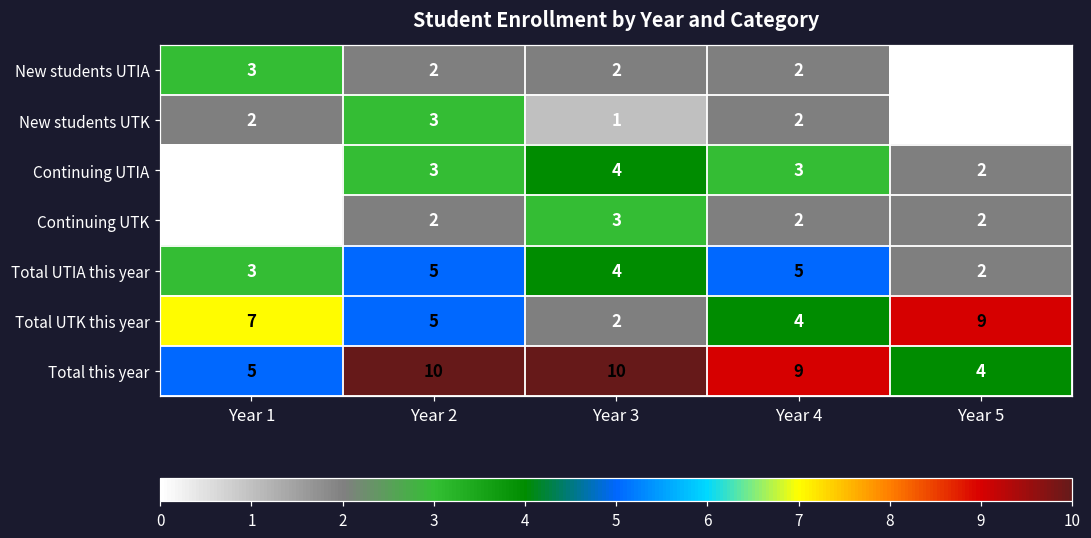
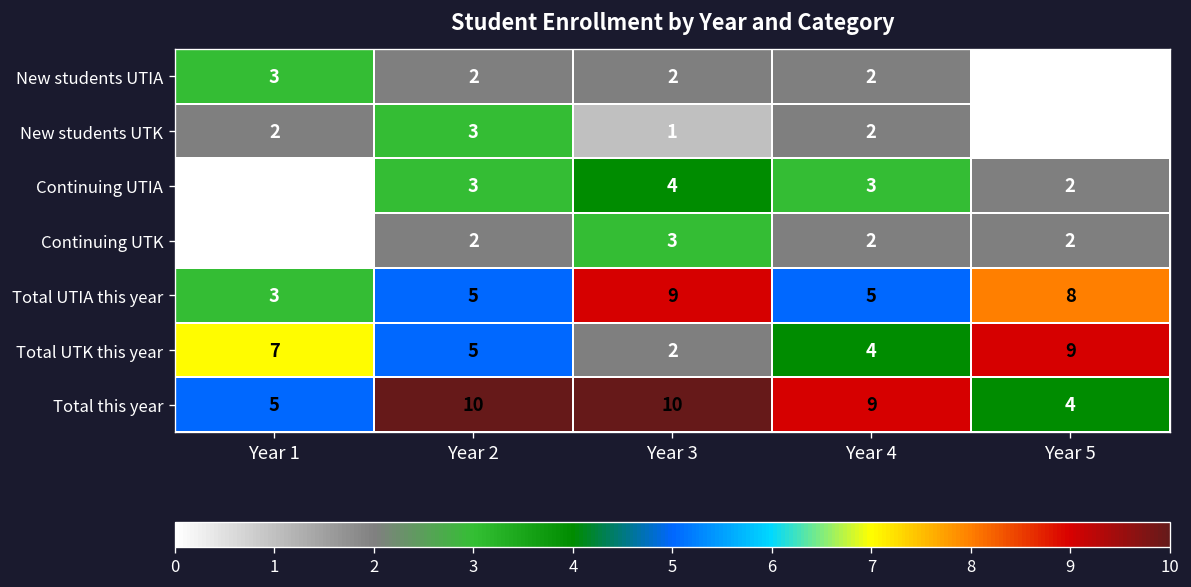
  {
    "New students UTIA": {
      "Year 1": 3,
      "Year 2": 2,
      "Year 3": 2,
      "Year 4": 2
    },
    "New students UTK": {
      "Year 1": 2,
      "Year 2": 3,
      "Year 3": 1,
      "Year 4": 2
    },
    "Continuing UTIA": {
      "Year 2": 3,
      "Year 3": 4,
      "Year 4": 3,
      "Year 5": 2
    },
    "Continuing UTK": {
      "Year 2": 2,
      "Year 3": 3,
      "Year 4": 2,
      "Year 5": 2
    },
    "Total UTIA this year": {
      "Year 1": 3,
      "Year 2": 5,
-     "Year 3": 4,
+     "Year 3": 9,
      "Year 4": 5,
-     "Year 5": 2
+     "Year 5": 8
    },
    "Total UTK this year": {
      "Year 1": 7,
      "Year 2": 5,
      "Year 3": 2,
      "Year 4": 4,
      "Year 5": 9
    },
    "Total this year": {
      "Year 1": 5,
      "Year 2": 10,
      "Year 3": 10,
      "Year 4": 9,
      "Year 5": 4
    }
  }
